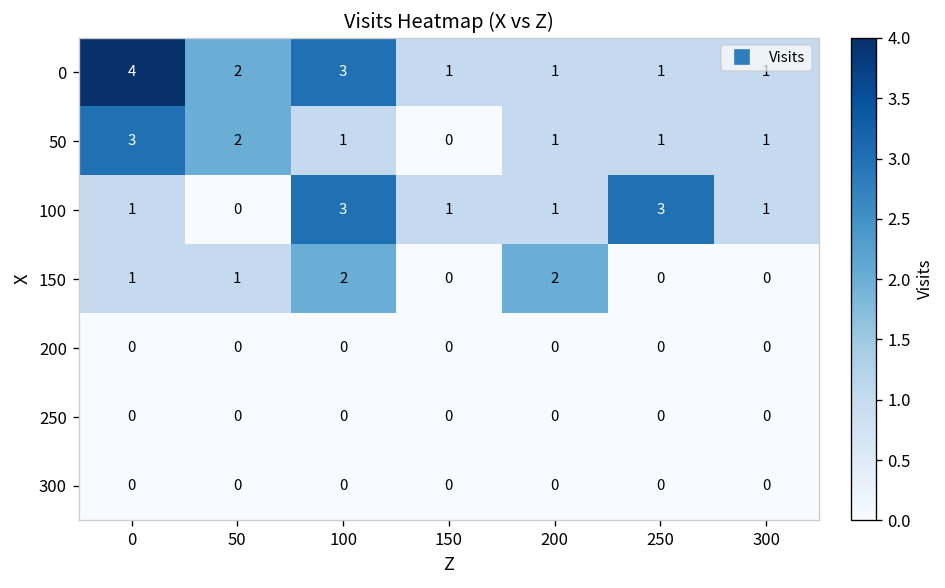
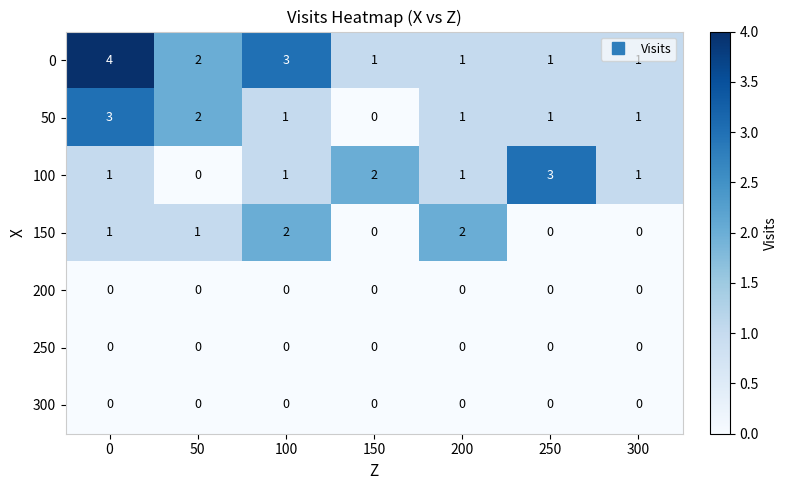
  {
    "0": {
      "0": 4,
      "50": 2,
      "100": 3,
      "150": 1,
      "200": 1,
      "250": 1
    },
    "50": {
      "0": 3,
      "50": 2,
      "100": 1,
      "150": 0,
      "200": 1,
      "250": 1,
      "300": 1
    },
    "100": {
      "0": 1,
      "50": 0,
-     "100": 3,
-     "150": 1,
+     "100": 1,
+     "150": 2,
      "200": 1,
      "250": 3,
      "300": 1
    },
    "150": {
      "0": 1,
      "50": 1,
      "100": 2,
      "150": 0,
      "200": 2,
      "250": 0,
      "300": 0
    },
    "200": {
      "0": 0,
      "50": 0,
      "100": 0,
      "150": 0,
      "200": 0,
      "250": 0,
      "300": 0
    },
    "250": {
      "0": 0,
      "50": 0,
      "100": 0,
      "150": 0,
      "200": 0,
      "250": 0,
      "300": 0
    },
    "300": {
      "0": 0,
      "50": 0,
      "100": 0,
      "150": 0,
      "200": 0,
      "250": 0,
      "300": 0
    }
  }
